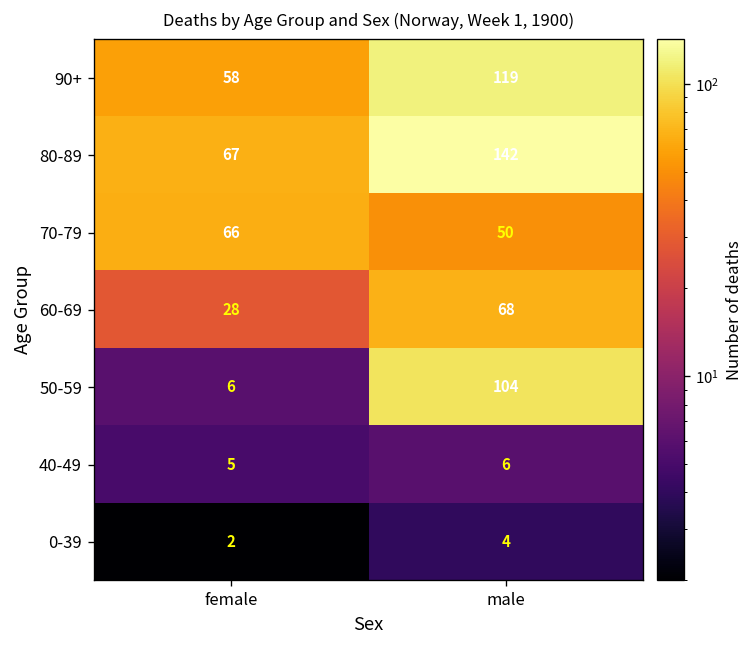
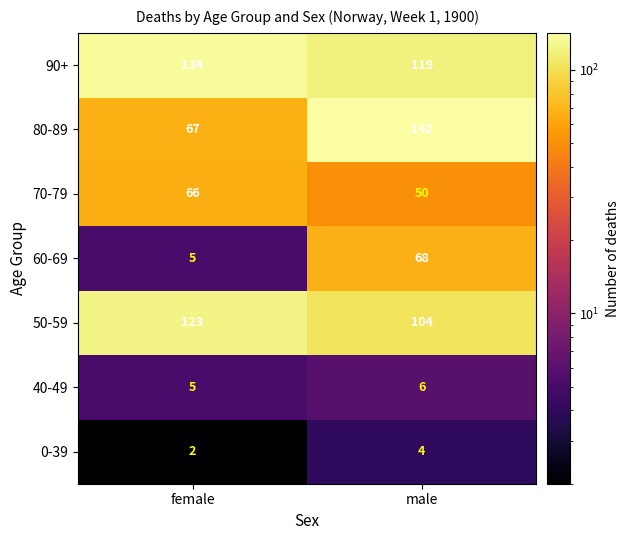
  {
    "90+": {
-     "female": 58,
+     "female": 134,
      "male": 119
    },
    "80-89": {
      "female": 67,
      "male": 142
    },
    "70-79": {
      "female": 66,
      "male": 50
    },
    "60-69": {
-     "female": 28,
+     "female": 5,
      "male": 68
    },
    "50-59": {
-     "female": 6,
+     "female": 123,
      "male": 104
    },
    "40-49": {
      "female": 5,
      "male": 6
    },
    "0-39": {
      "female": 2,
      "male": 4
    }
  }
